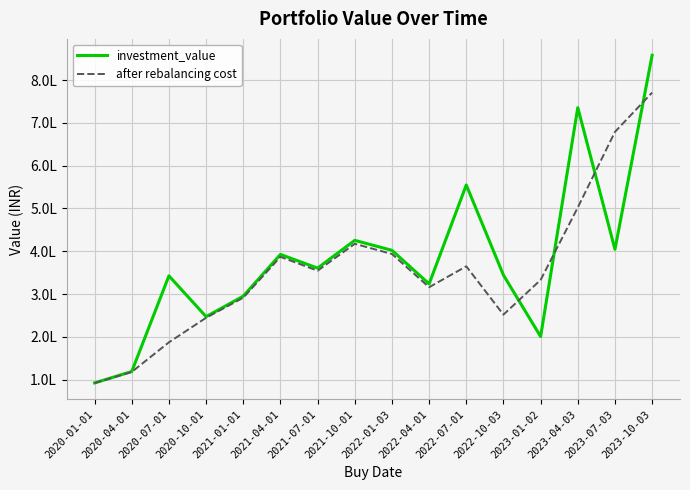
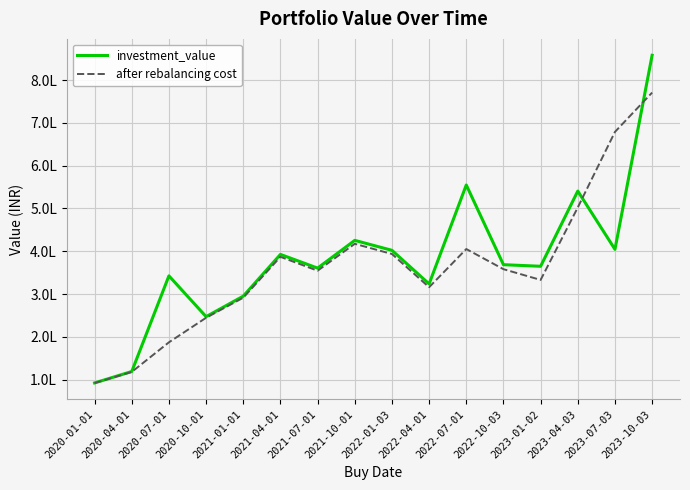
  {
    "investment_value": {
      "2020-07-01": "3.4L",
      "2021-07-01": "3.6L",
      "2021-10-01": "4.3L",
      "2022-01-03": "4.0L",
      "2022-04-01": "3.2L",
      "2022-07-01": "5.5L",
-     "2022-10-03": "3.4L",
-     "2023-01-02": "2.0L",
-     "2023-04-03": "7.4L",
+     "2022-10-03": "3.7L",
+     "2023-01-02": "3.6L",
+     "2023-04-03": "5.4L",
      "2023-07-03": "4.0L",
      "2023-10-03": "8.6L"
    },
    "after rebalancing cost": {
      "2020-07-01": "1.9L",
      "2021-07-01": "3.5L",
      "2021-10-01": "4.2L",
      "2022-01-03": "3.9L",
      "2022-04-01": "3.2L",
-     "2022-07-01": "3.6L",
-     "2022-10-03": "2.5L",
+     "2022-07-01": "4.1L",
+     "2022-10-03": "3.6L",
      "2023-01-02": "3.3L",
      "2023-04-03": "5.0L",
      "2023-07-03": "6.8L",
      "2023-10-03": "7.7L"
    }
  }
